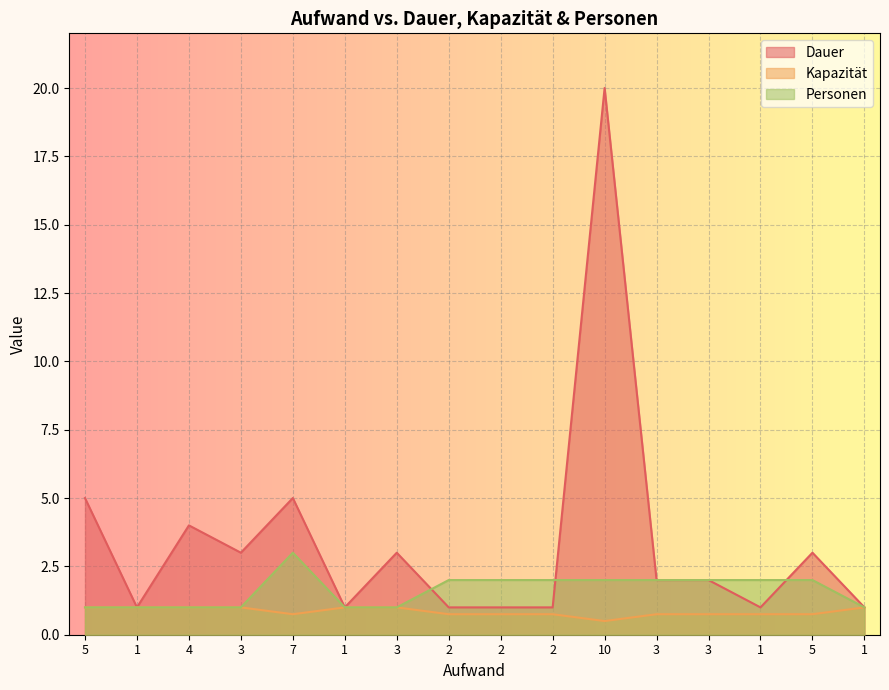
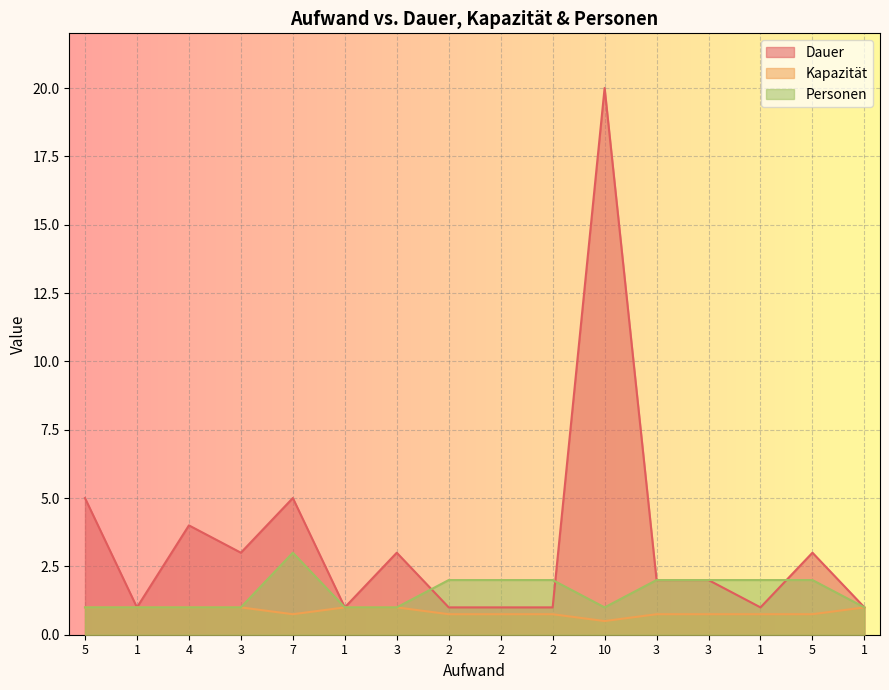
  {
    "Personen": {
      "7": 3,
-     "10": 2
+     "10": 1
    }
  }
